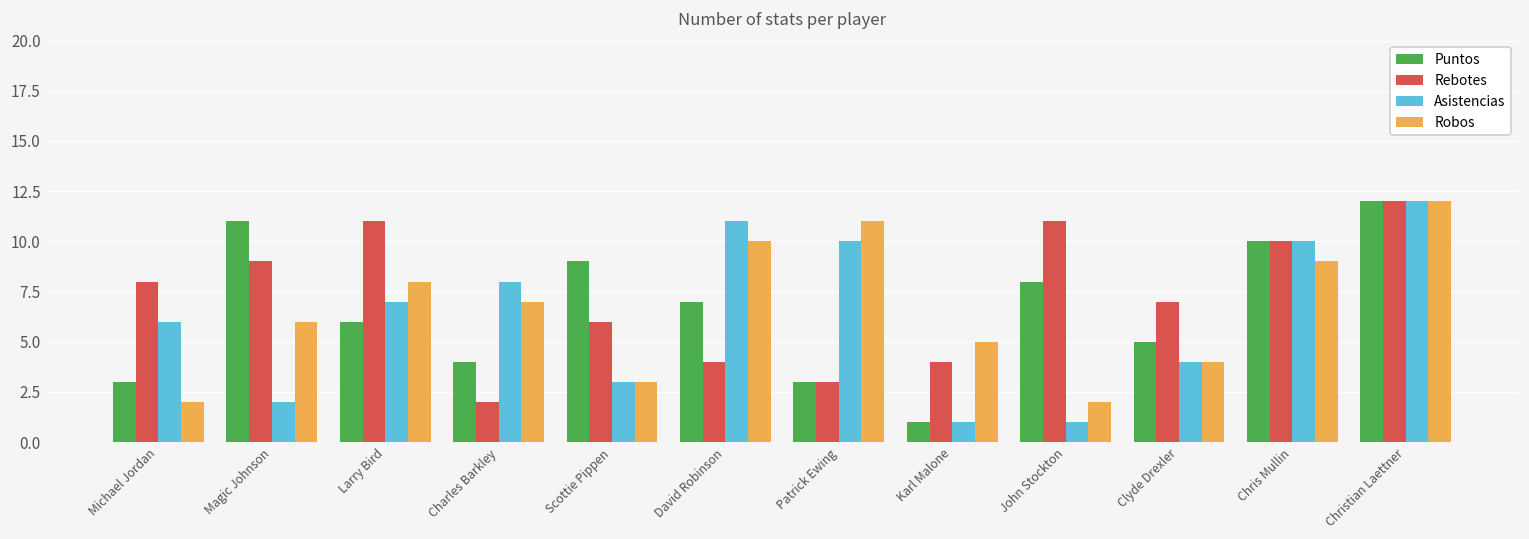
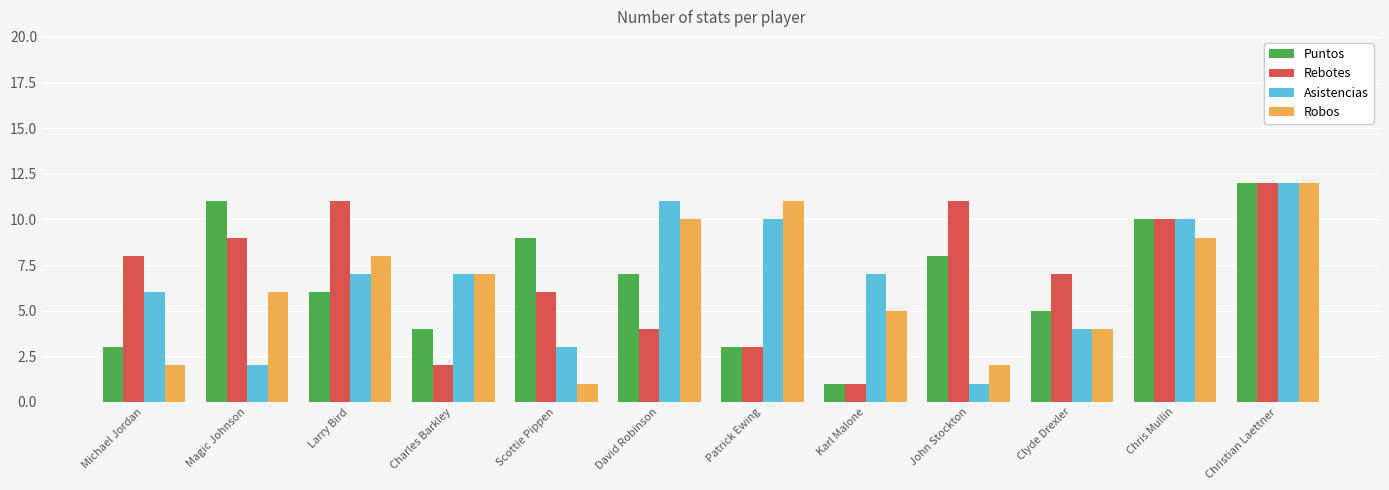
  {
    "Puntos": {
      "Michael Jordan": 3,
      "Magic Johnson": 11,
      "Larry Bird": 6,
      "Charles Barkley": 4,
      "Scottie Pippen": 9,
      "David Robinson": 7,
      "Patrick Ewing": 3,
      "Karl Malone": 1,
      "John Stockton": 8,
      "Clyde Drexler": 5,
      "Chris Mullin": 10,
      "Christian Laettner": 12
    },
    "Rebotes": {
      "Michael Jordan": 8,
      "Magic Johnson": 9,
      "Larry Bird": 11,
      "Charles Barkley": 2,
      "Scottie Pippen": 6,
      "David Robinson": 4,
      "Patrick Ewing": 3,
-     "Karl Malone": 4,
+     "Karl Malone": 1,
      "John Stockton": 11,
      "Clyde Drexler": 7,
      "Chris Mullin": 10,
      "Christian Laettner": 12
    },
    "Asistencias": {
      "Michael Jordan": 6,
      "Magic Johnson": 2,
      "Larry Bird": 7,
-     "Charles Barkley": 8,
+     "Charles Barkley": 7,
      "Scottie Pippen": 3,
      "David Robinson": 11,
      "Patrick Ewing": 10,
-     "Karl Malone": 1,
+     "Karl Malone": 7,
      "John Stockton": 1,
      "Clyde Drexler": 4,
      "Chris Mullin": 10,
      "Christian Laettner": 12
    },
    "Robos": {
      "Michael Jordan": 2,
      "Magic Johnson": 6,
      "Larry Bird": 8,
      "Charles Barkley": 7,
-     "Scottie Pippen": 3,
+     "Scottie Pippen": 1,
      "David Robinson": 10,
      "Patrick Ewing": 11,
      "Karl Malone": 5,
      "John Stockton": 2,
      "Clyde Drexler": 4,
      "Chris Mullin": 9,
      "Christian Laettner": 12
    }
  }
